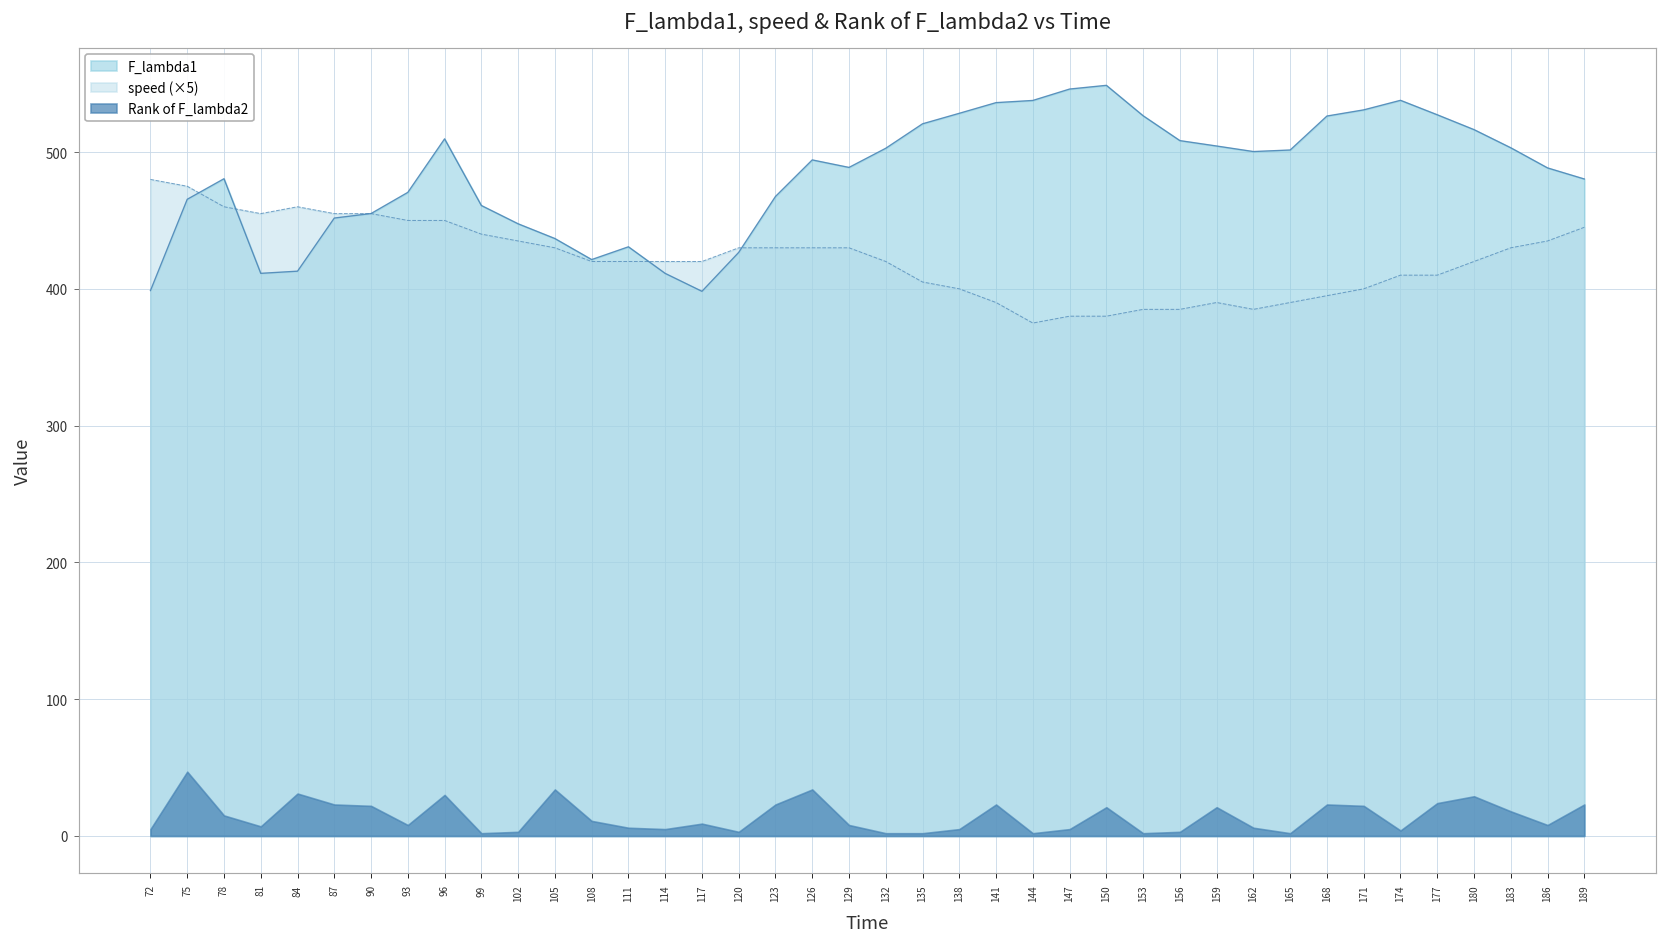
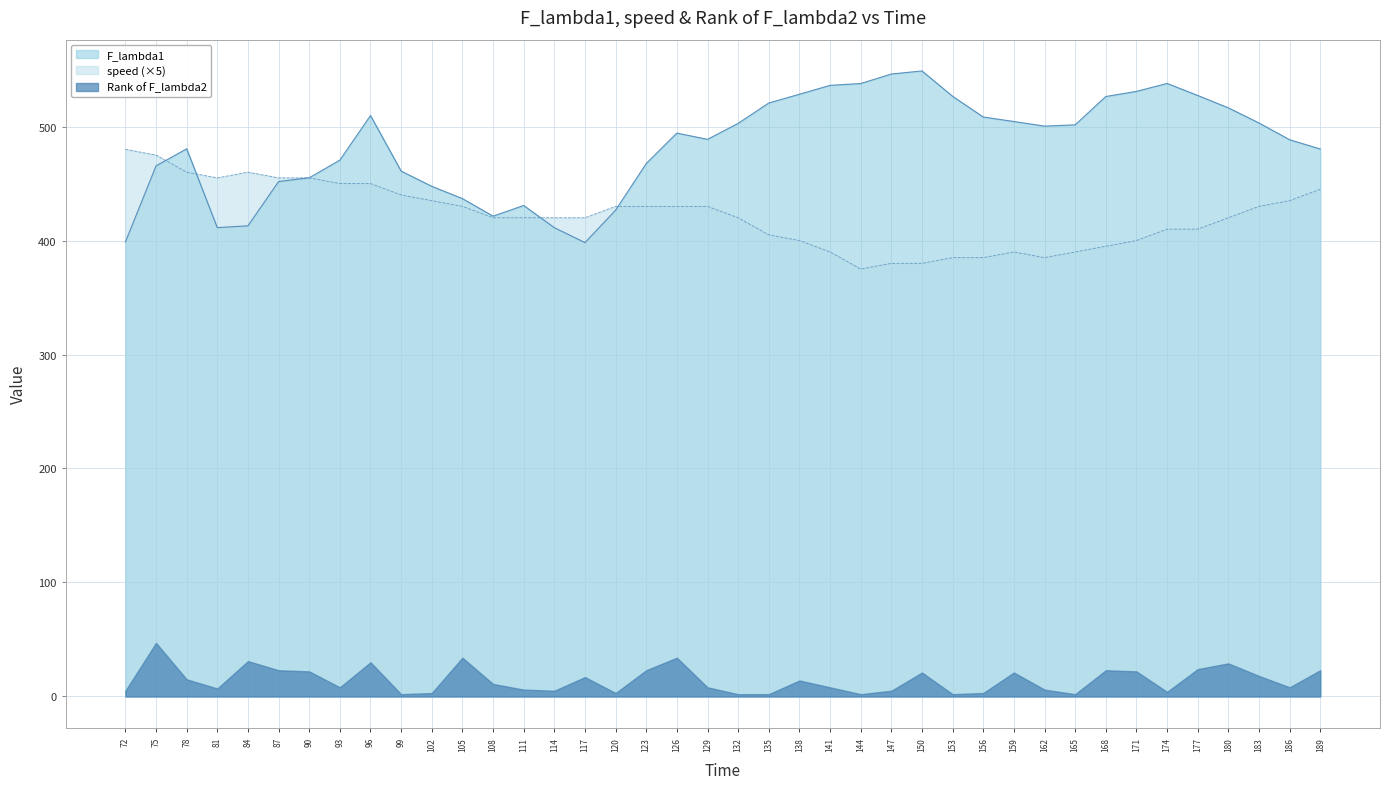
  {
    "Rank of F_lambda2": {
      "72": 5,
      "75": 47,
      "78": 15,
      "81": 7,
      "84": 31,
      "87": 23,
      "90": 22,
      "93": 8,
      "96": 30,
      "102": 3,
      "105": 34,
      "108": 11,
      "111": 6,
      "114": 5,
-     "117": 9,
+     "117": 17,
      "120": 3,
      "123": 23,
      "126": 34,
      "129": 8,
-     "138": 5,
-     "141": 23,
+     "138": 14,
+     "141": 8,
      "147": 5,
      "150": 21,
      "156": 3,
      "159": 21,
      "162": 6,
      "168": 23,
      "171": 22,
      "174": 4,
      "177": 24,
      "180": 29,
      "183": 18,
      "186": 8,
      "189": 23
    }
  }
